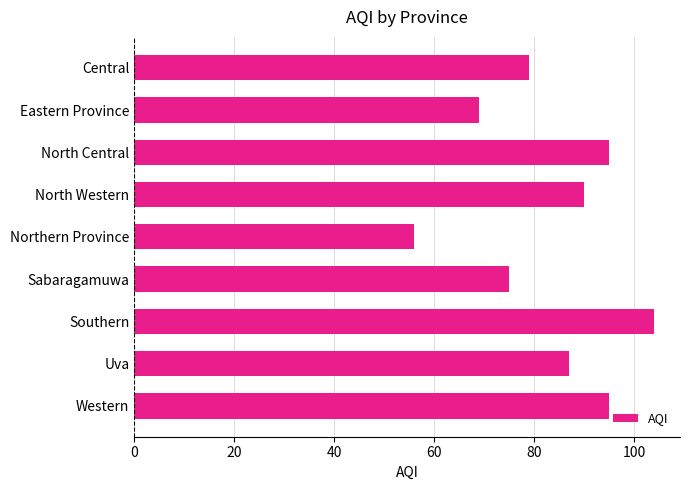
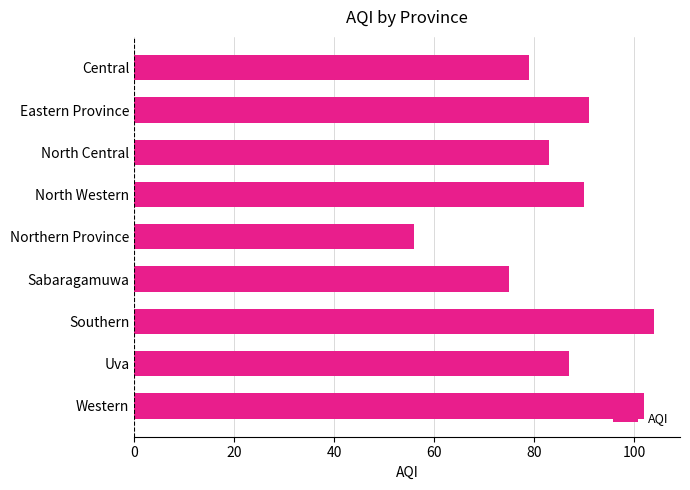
  {
    "Central": 79,
-   "Eastern Province": 69,
-   "North Central": 95,
+   "Eastern Province": 91,
+   "North Central": 83,
    "North Western": 90,
    "Northern Province": 56,
    "Sabaragamuwa": 75,
    "Southern": 104,
    "Uva": 87,
-   "Western": 95
+   "Western": 102
  }
